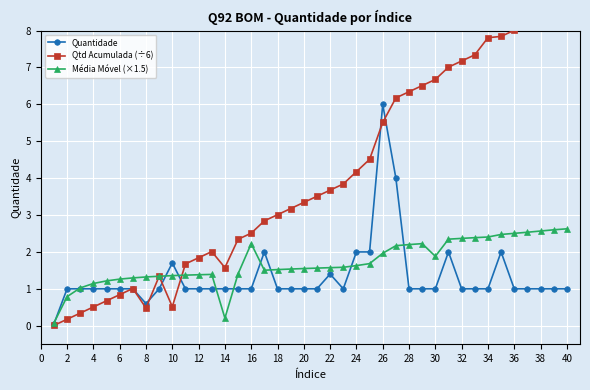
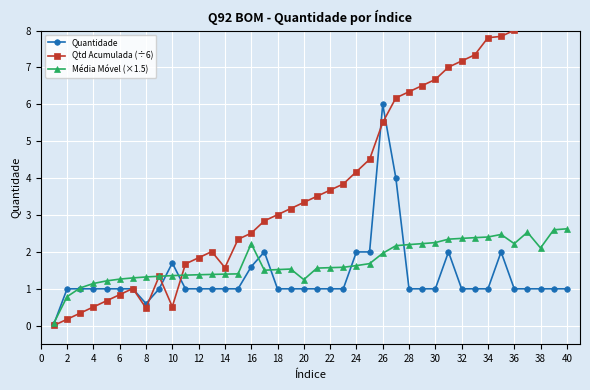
  {
    "Quantidade": {
      "2": 1.0,
      "4": 1.0,
      "6": 1.0,
      "8": 0.6,
      "10": 1.7,
      "12": 1.0,
      "14": 1.0,
-     "16": 1.0,
+     "16": 1.6,
      "18": 1.0,
      "20": 1.0,
-     "22": 1.4,
+     "22": 1.0,
      "24": 2.0,
      "26": 6.0,
      "28": 1.0,
      "30": 1.0,
      "32": 1.0,
      "34": 1.0,
      "36": 1.0,
      "38": 1.0,
      "40": 1.0
    },
    "Qtd Acumulada (÷6)": {
      "2": 0.2,
      "4": 0.5,
      "6": 0.8,
      "8": 0.5,
      "10": 0.5,
      "12": 1.8,
      "14": 1.6,
      "16": 2.5,
      "18": 3.0,
      "20": 3.3,
      "22": 3.7,
      "24": 4.2,
      "26": 5.5,
      "28": 6.3,
      "30": 6.7,
      "32": 7.2,
      "34": 7.8,
      "36": 8.0
    },
    "Média Móvel (×1.5)": {
      "2": 0.8,
      "4": 1.1,
      "6": 1.3,
      "8": 1.3,
      "10": 1.4,
      "12": 1.4,
-     "14": 0.2,
+     "14": 1.4,
      "16": 2.2,
      "18": 1.5,
-     "20": 1.5,
+     "20": 1.2,
      "22": 1.6,
      "24": 1.6,
      "26": 2.0,
      "28": 2.2,
-     "30": 1.9,
+     "30": 2.3,
      "32": 2.4,
      "34": 2.4,
-     "36": 2.5,
-     "38": 2.6,
+     "36": 2.2,
+     "38": 2.1,
      "40": 2.6
    }
  }
